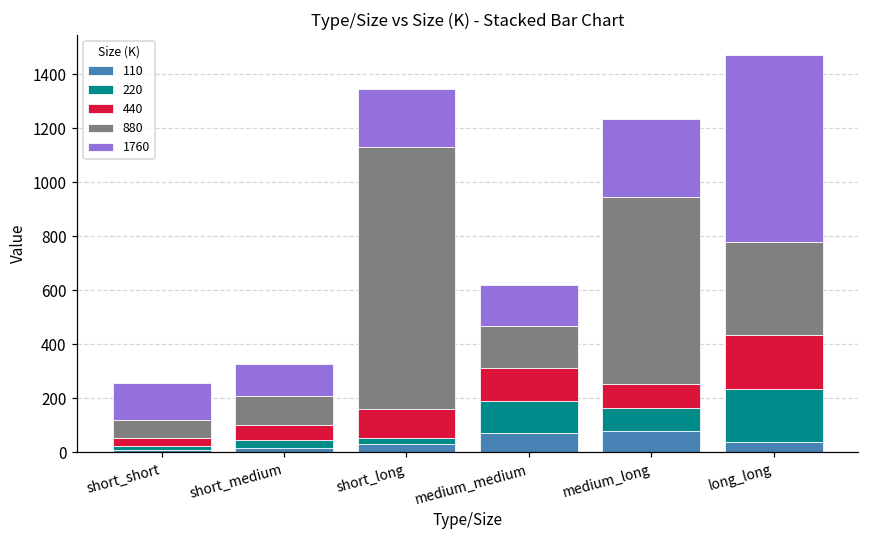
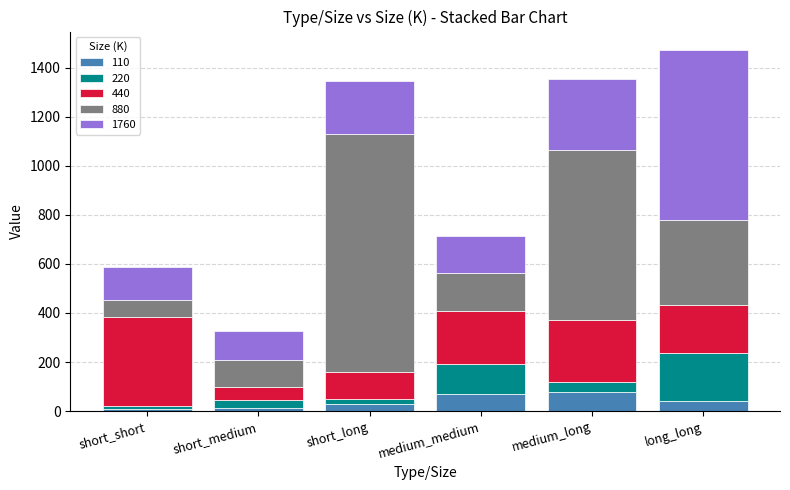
  {
    "110": {
      "short_medium": 10,
      "short_long": 30,
      "medium_medium": 70,
      "medium_long": 80,
      "long_long": 40
    },
    "220": {
      "short_short": 10,
      "short_medium": 30,
      "short_long": 20,
      "medium_medium": 120,
-     "medium_long": 90,
+     "medium_long": 40,
      "long_long": 200
    },
    "440": {
-     "short_short": 30,
+     "short_short": 360,
      "short_medium": 60,
      "short_long": 110,
-     "medium_medium": 120,
-     "medium_long": 90,
+     "medium_medium": 220,
+     "medium_long": 250,
      "long_long": 200
    },
    "880": {
      "short_short": 70,
      "short_medium": 110,
      "short_long": 970,
      "medium_medium": 160,
      "medium_long": 690,
      "long_long": 350
    },
    "1760": {
      "short_short": 140,
      "short_medium": 120,
      "short_long": 220,
      "medium_medium": 150,
      "medium_long": 290,
      "long_long": 690
    }
  }
